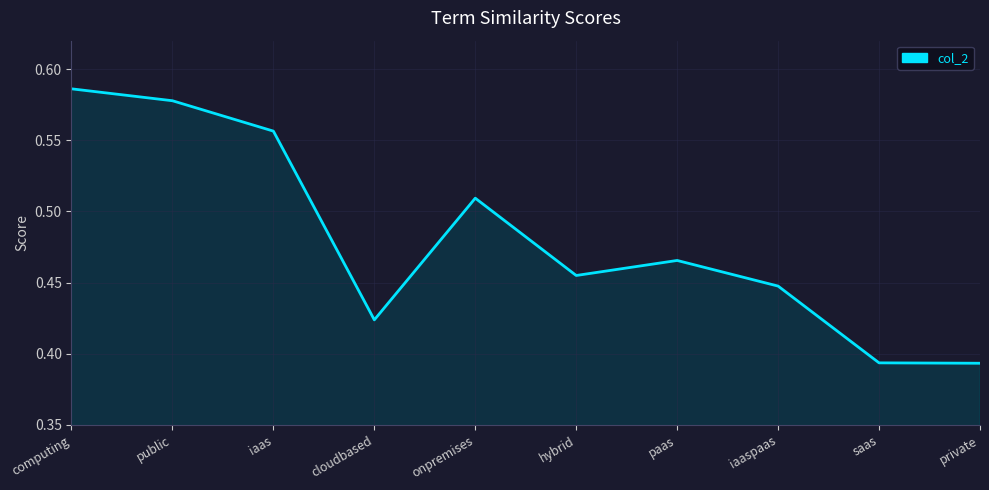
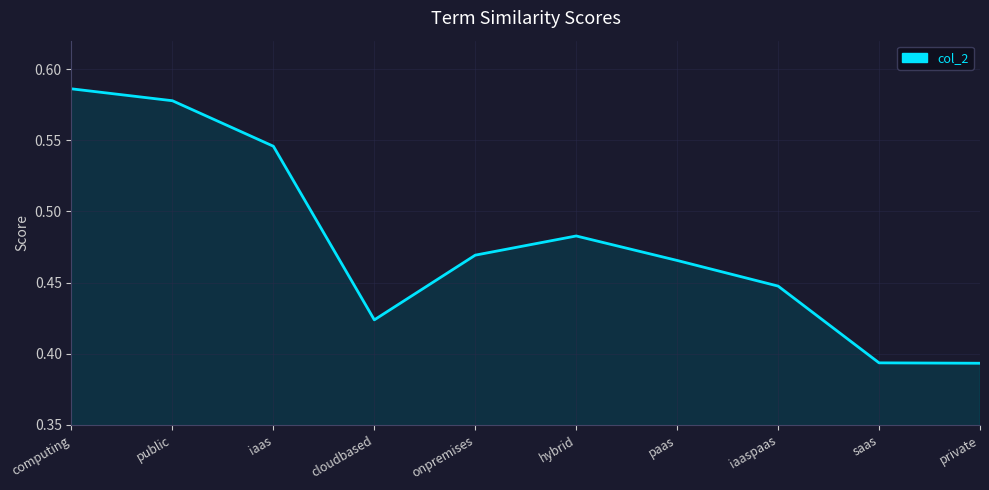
  {
    "computing": 0.586,
    "public": 0.578,
-   "iaas": 0.556,
+   "iaas": 0.546,
    "cloudbased": 0.424,
-   "onpremises": 0.509,
-   "hybrid": 0.455,
+   "onpremises": 0.469,
+   "hybrid": 0.483,
    "paas": 0.466,
    "iaaspaas": 0.448,
    "saas": 0.394,
    "private": 0.393
  }
